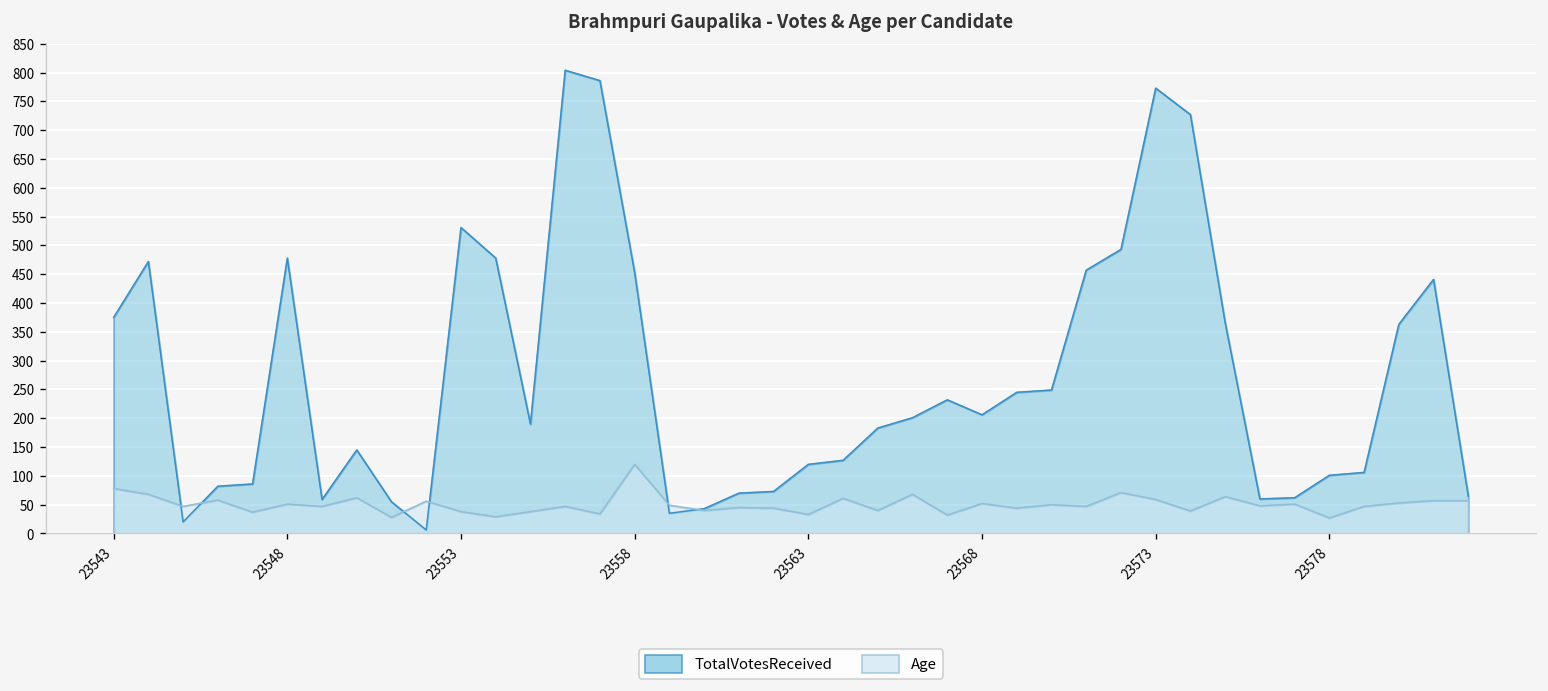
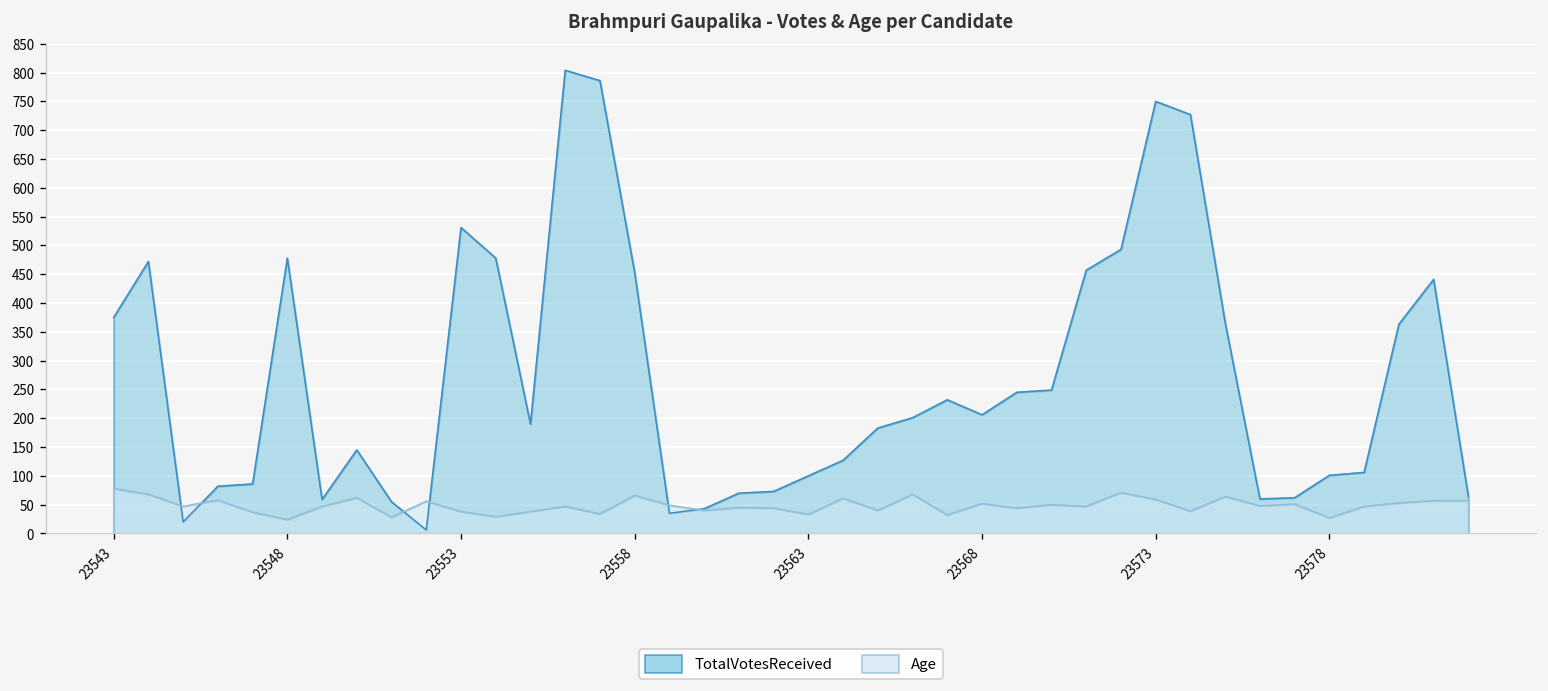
  {
    "TotalVotesReceived": {
      "23543": 380,
      "23548": 480,
      "23553": 530,
      "23558": 450,
-     "23563": 120,
+     "23563": 100,
      "23568": 210,
-     "23573": 770,
+     "23573": 750,
      "23578": 100
    },
    "Age": {
      "23543": 80,
-     "23548": 50,
+     "23548": 20,
      "23553": 40,
-     "23558": 120,
+     "23558": 70,
      "23563": 30,
      "23568": 50,
      "23573": 60,
      "23578": 30
    }
  }
